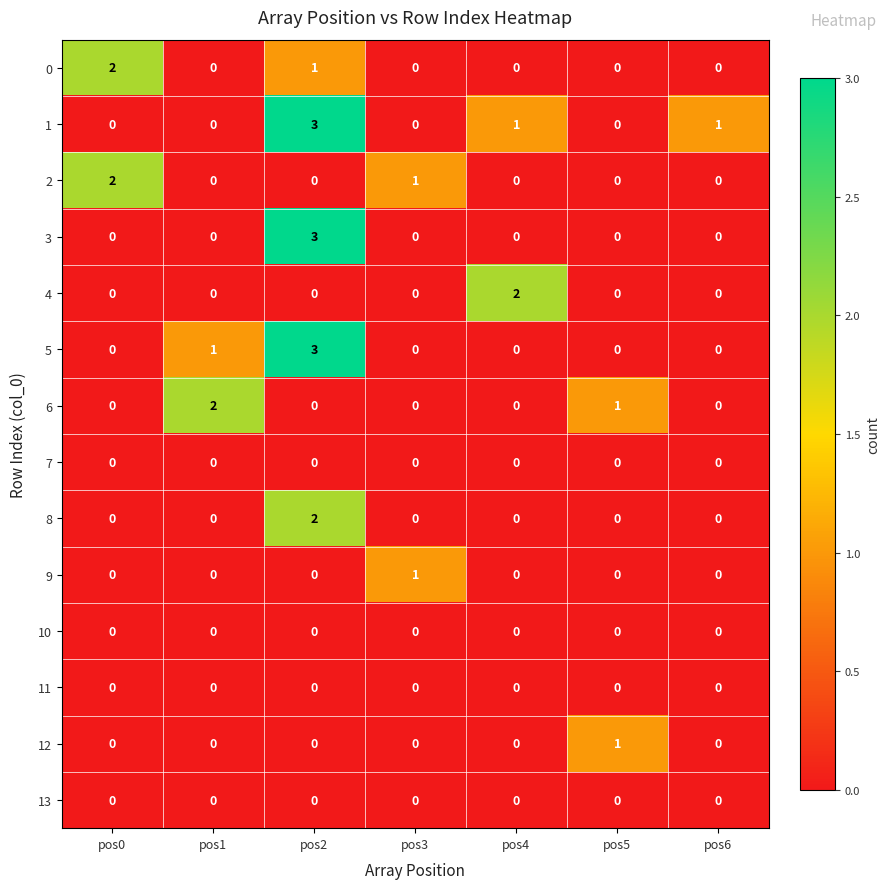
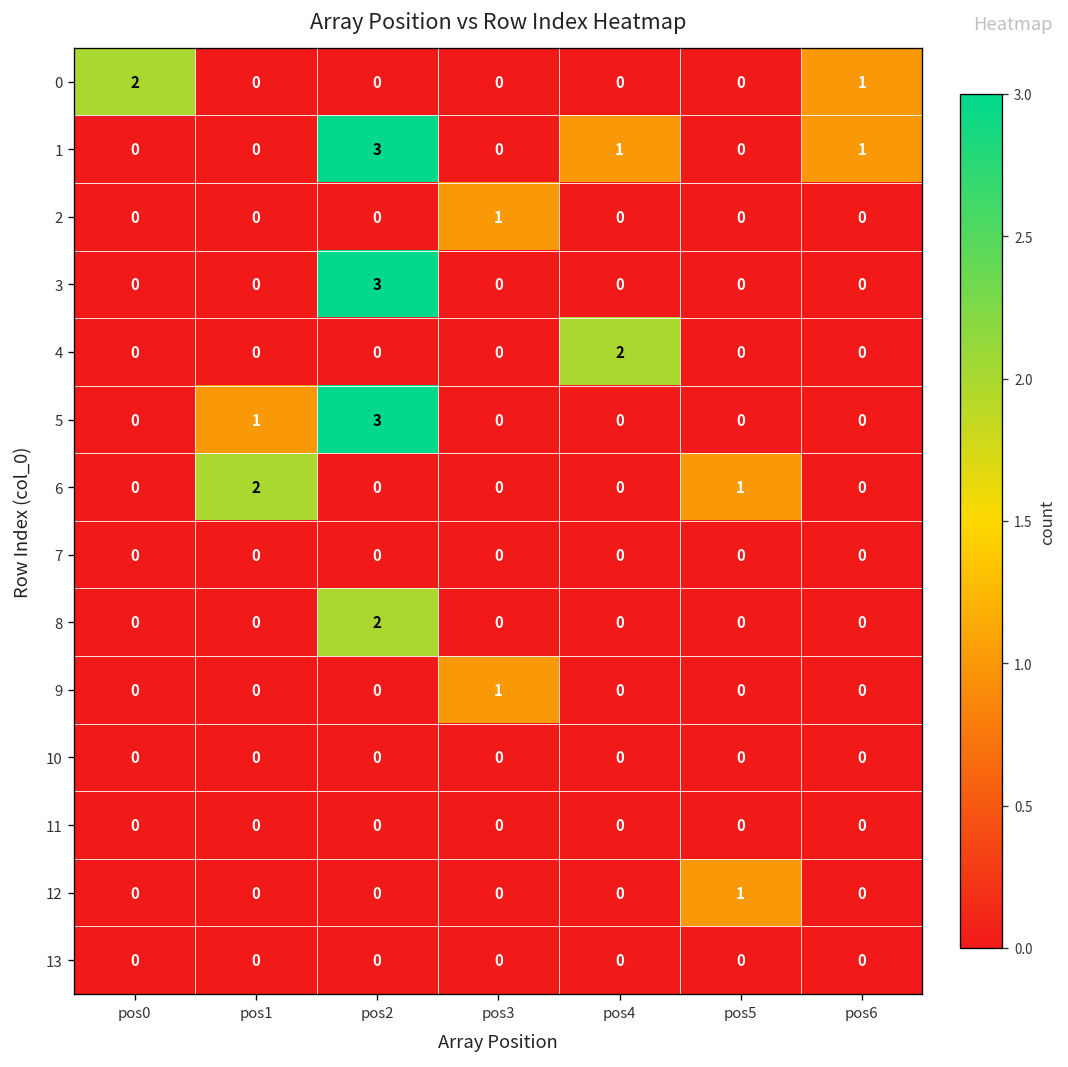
  {
    "0": {
      "pos0": 2,
      "pos1": 0,
-     "pos2": 1,
+     "pos2": 0,
      "pos3": 0,
      "pos4": 0,
      "pos5": 0,
-     "pos6": 0
+     "pos6": 1
    },
    "1": {
      "pos0": 0,
      "pos1": 0,
      "pos2": 3,
      "pos3": 0,
      "pos4": 1,
      "pos5": 0,
      "pos6": 1
    },
    "2": {
-     "pos0": 2,
+     "pos0": 0,
      "pos1": 0,
      "pos2": 0,
      "pos3": 1,
      "pos4": 0,
      "pos5": 0,
      "pos6": 0
    },
    "3": {
      "pos0": 0,
      "pos1": 0,
      "pos2": 3,
      "pos3": 0,
      "pos4": 0,
      "pos5": 0,
      "pos6": 0
    },
    "4": {
      "pos0": 0,
      "pos1": 0,
      "pos2": 0,
      "pos3": 0,
      "pos4": 2,
      "pos5": 0,
      "pos6": 0
    },
    "5": {
      "pos0": 0,
      "pos1": 1,
      "pos2": 3,
      "pos3": 0,
      "pos4": 0,
      "pos5": 0,
      "pos6": 0
    },
    "6": {
      "pos0": 0,
      "pos1": 2,
      "pos2": 0,
      "pos3": 0,
      "pos4": 0,
      "pos5": 1,
      "pos6": 0
    },
    "7": {
      "pos0": 0,
      "pos1": 0,
      "pos2": 0,
      "pos3": 0,
      "pos4": 0,
      "pos5": 0,
      "pos6": 0
    },
    "8": {
      "pos0": 0,
      "pos1": 0,
      "pos2": 2,
      "pos3": 0,
      "pos4": 0,
      "pos5": 0,
      "pos6": 0
    },
    "9": {
      "pos0": 0,
      "pos1": 0,
      "pos2": 0,
      "pos3": 1,
      "pos4": 0,
      "pos5": 0,
      "pos6": 0
    },
    "10": {
      "pos0": 0,
      "pos1": 0,
      "pos2": 0,
      "pos3": 0,
      "pos4": 0,
      "pos5": 0,
      "pos6": 0
    },
    "11": {
      "pos0": 0,
      "pos1": 0,
      "pos2": 0,
      "pos3": 0,
      "pos4": 0,
      "pos5": 0,
      "pos6": 0
    },
    "12": {
      "pos0": 0,
      "pos1": 0,
      "pos2": 0,
      "pos3": 0,
      "pos4": 0,
      "pos5": 1,
      "pos6": 0
    },
    "13": {
      "pos0": 0,
      "pos1": 0,
      "pos2": 0,
      "pos3": 0,
      "pos4": 0,
      "pos5": 0,
      "pos6": 0
    }
  }
